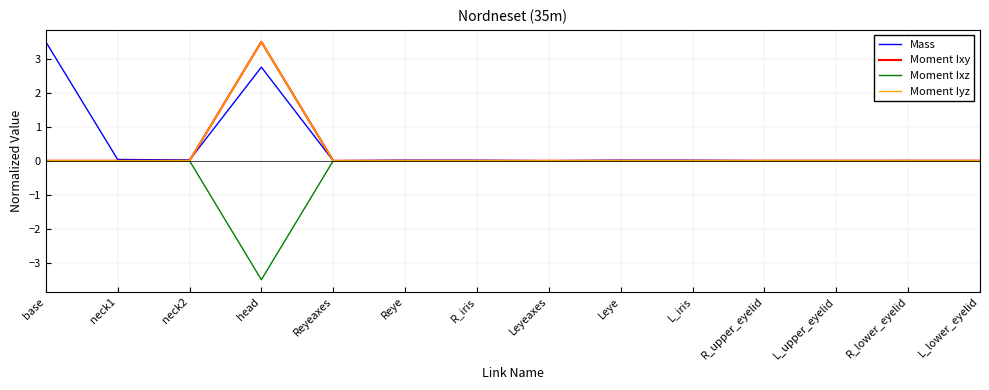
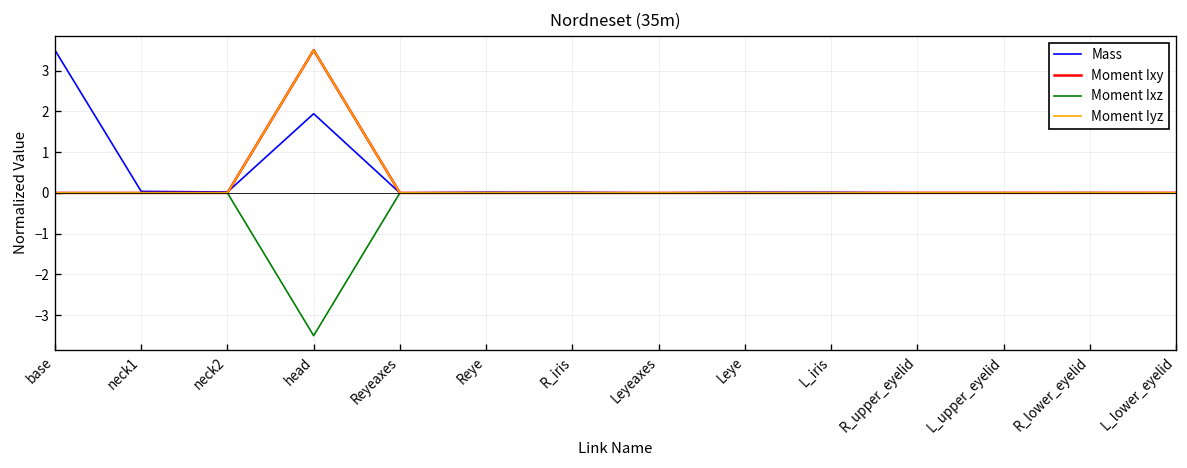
  {
    "Mass": {
      "base": 3.5,
-     "head": 2.8
+     "head": 1.9
    },
    "Moment Iyz": {
      "head": 3.5
    },
    "Moment Ixz": {
      "head": -3.5
    }
  }
